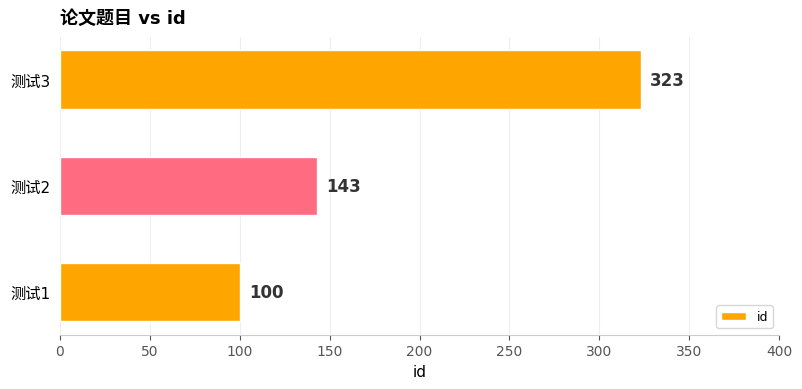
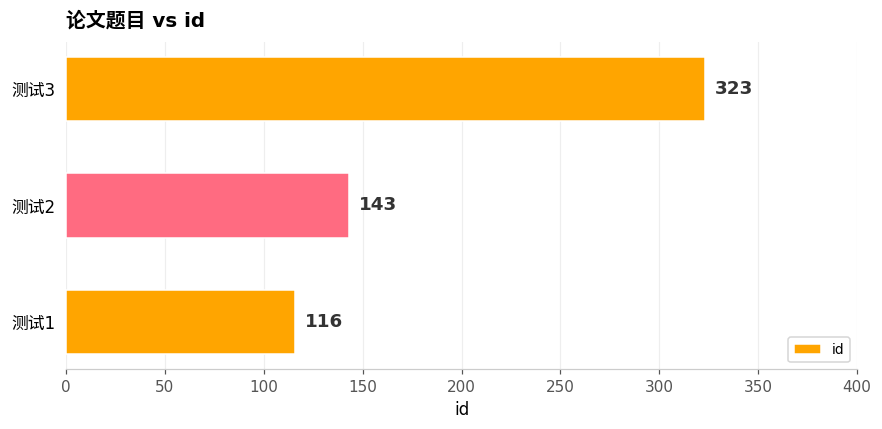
  {
    "测试3": 323,
    "测试2": 143,
-   "测试1": 100
+   "测试1": 116
  }
